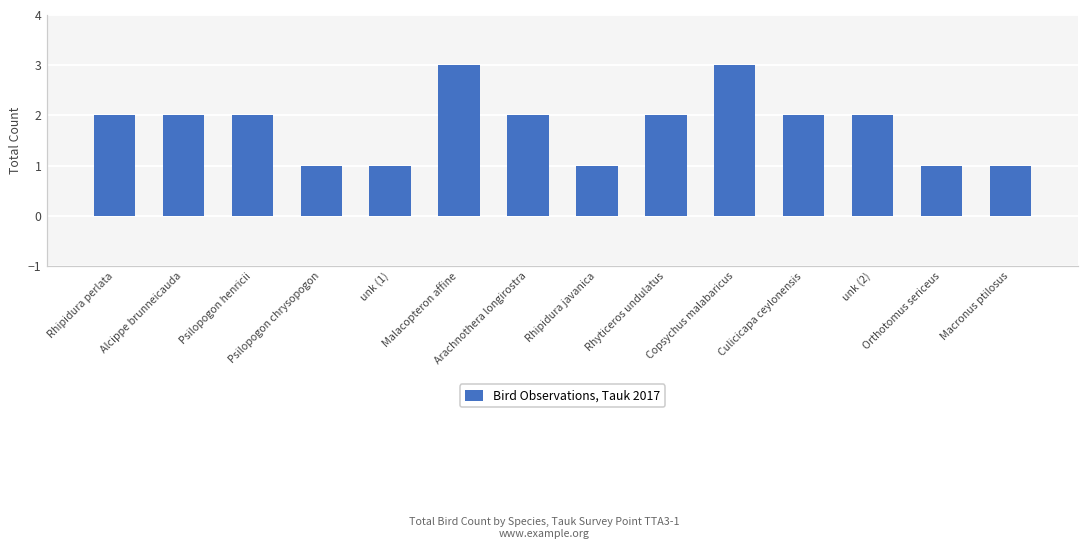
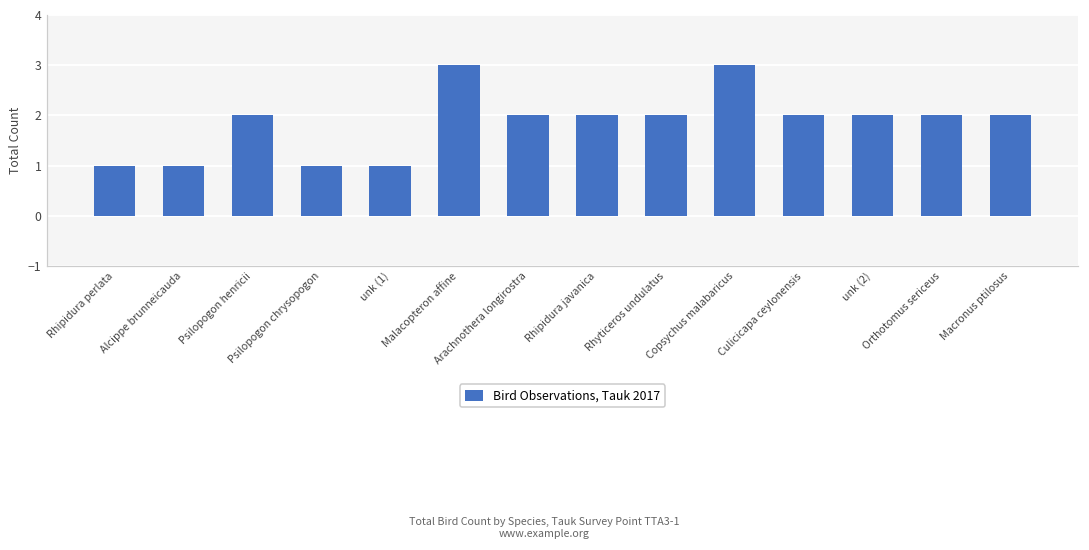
  {
-   "Rhipidura perlata": 2,
-   "Alcippe brunneicauda": 2,
+   "Rhipidura perlata": 1,
+   "Alcippe brunneicauda": 1,
    "Psilopogon henricii": 2,
    "Psilopogon chrysopogon": 1,
    "unk (1)": 1,
    "Malacopteron affine": 3,
    "Arachnothera longirostra": 2,
-   "Rhipidura javanica": 1,
+   "Rhipidura javanica": 2,
    "Rhyticeros undulatus": 2,
    "Copsychus malabaricus": 3,
    "Culicicapa ceylonensis": 2,
    "unk (2)": 2,
-   "Orthotomus sericeus": 1,
-   "Macronus ptilosus": 1
+   "Orthotomus sericeus": 2,
+   "Macronus ptilosus": 2
  }
